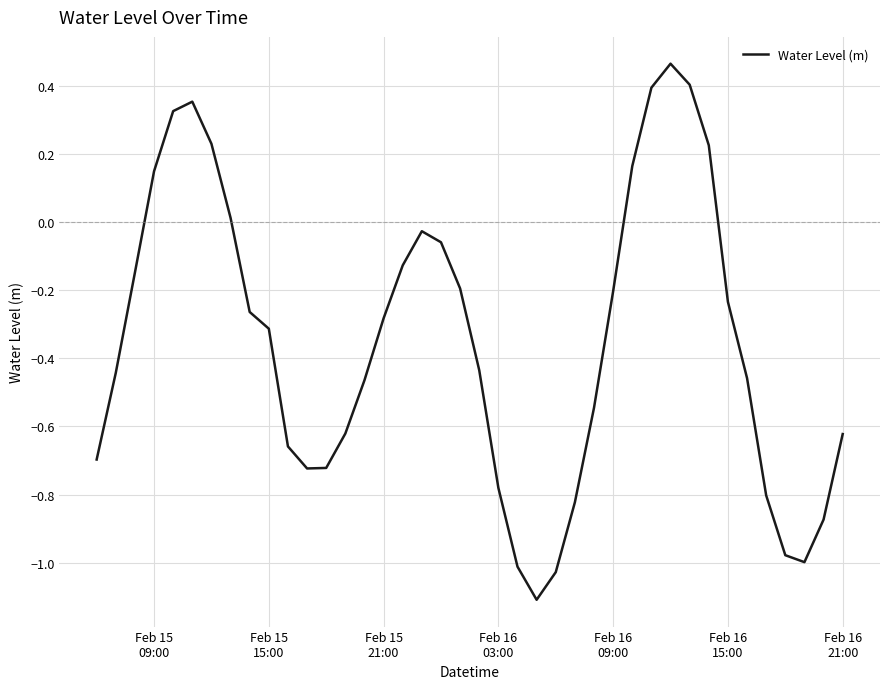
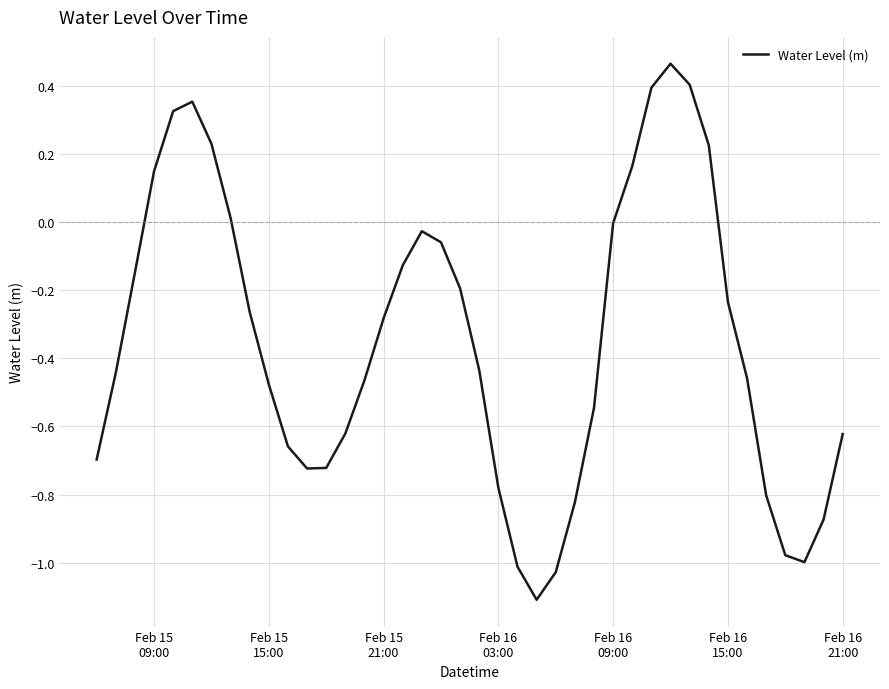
  {
    "Feb 15 09:00": 0.15,
-   "Feb 15 15:00": -0.31,
+   "Feb 15 15:00": -0.48,
    "Feb 15 21:00": -0.28,
    "Feb 16 03:00": -0.78,
-   "Feb 16 09:00": -0.20,
+   "Feb 16 09:00": 0.00,
    "Feb 16 15:00": -0.23,
    "Feb 16 21:00": -0.62
  }
